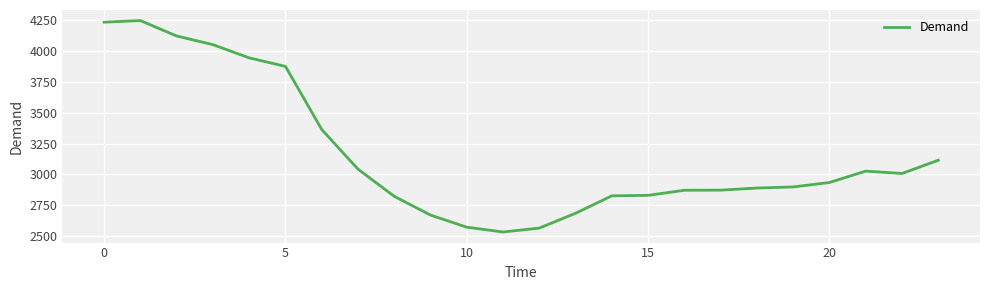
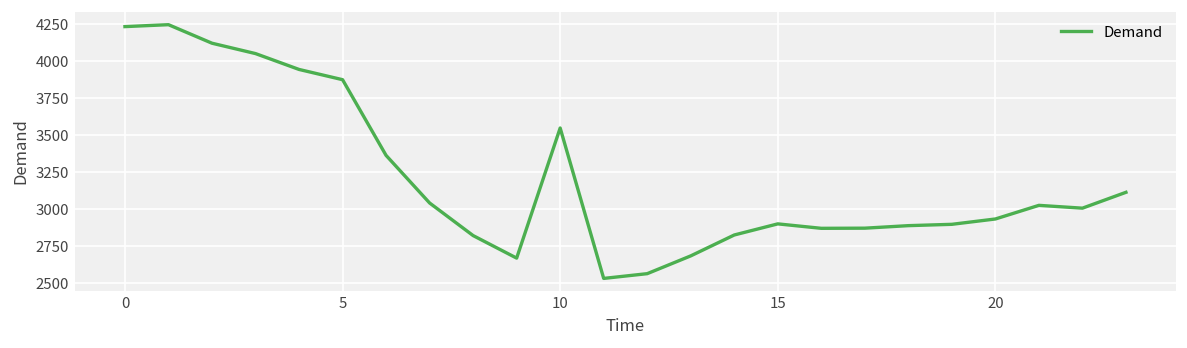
  {
    "0": 4230,
    "5": 3870,
-   "10": 2570,
-   "15": 2830,
+   "10": 3550,
+   "15": 2900,
    "20": 2940
  }
